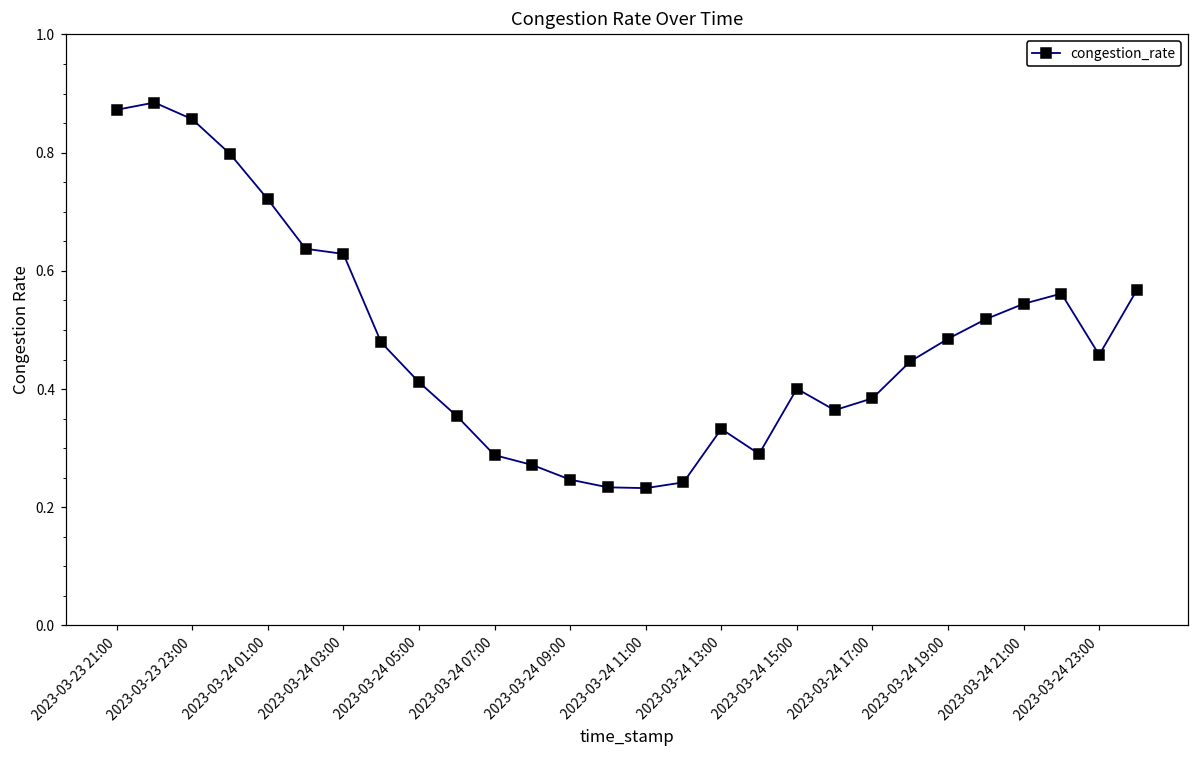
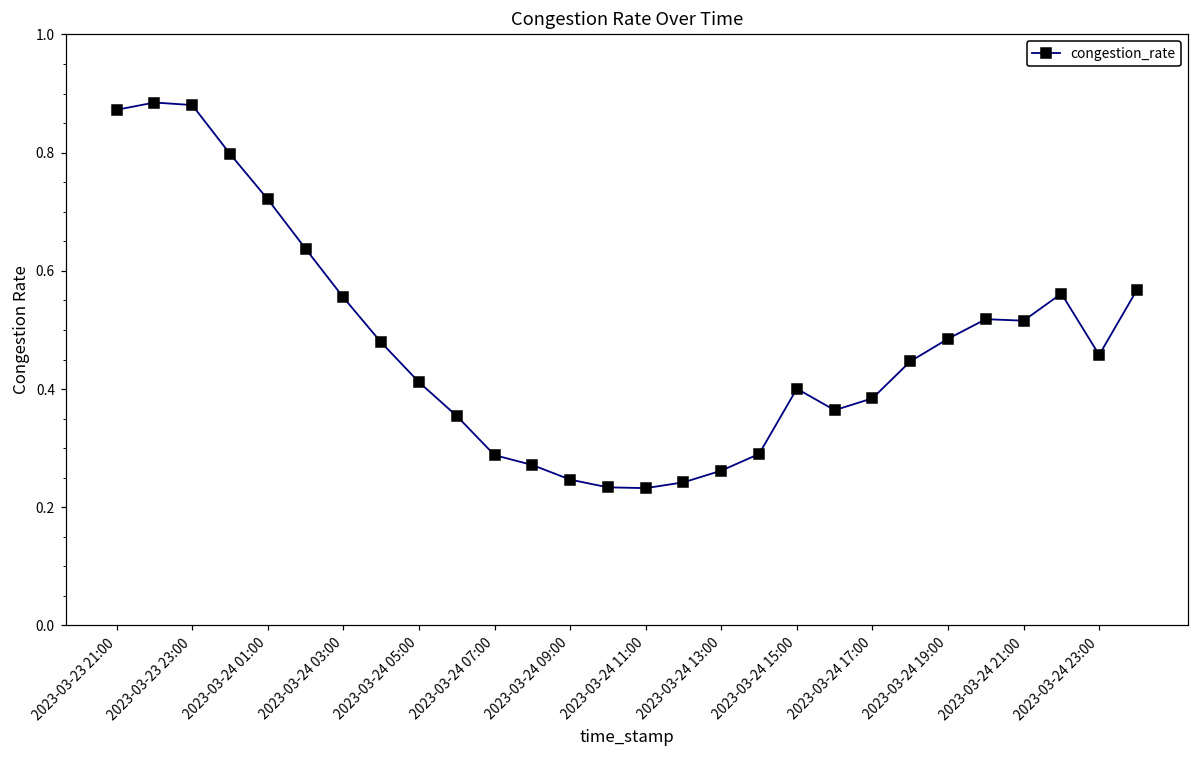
  {
    "2023-03-23 21:00": 0.87,
-   "2023-03-23 23:00": 0.86,
+   "2023-03-23 23:00": 0.88,
    "2023-03-24 01:00": 0.72,
-   "2023-03-24 03:00": 0.63,
+   "2023-03-24 03:00": 0.55,
    "2023-03-24 05:00": 0.41,
    "2023-03-24 07:00": 0.29,
    "2023-03-24 09:00": 0.25,
    "2023-03-24 11:00": 0.23,
-   "2023-03-24 13:00": 0.33,
+   "2023-03-24 13:00": 0.26,
    "2023-03-24 15:00": 0.40,
    "2023-03-24 17:00": 0.38,
    "2023-03-24 19:00": 0.49,
-   "2023-03-24 21:00": 0.54,
+   "2023-03-24 21:00": 0.52,
    "2023-03-24 23:00": 0.46
  }
